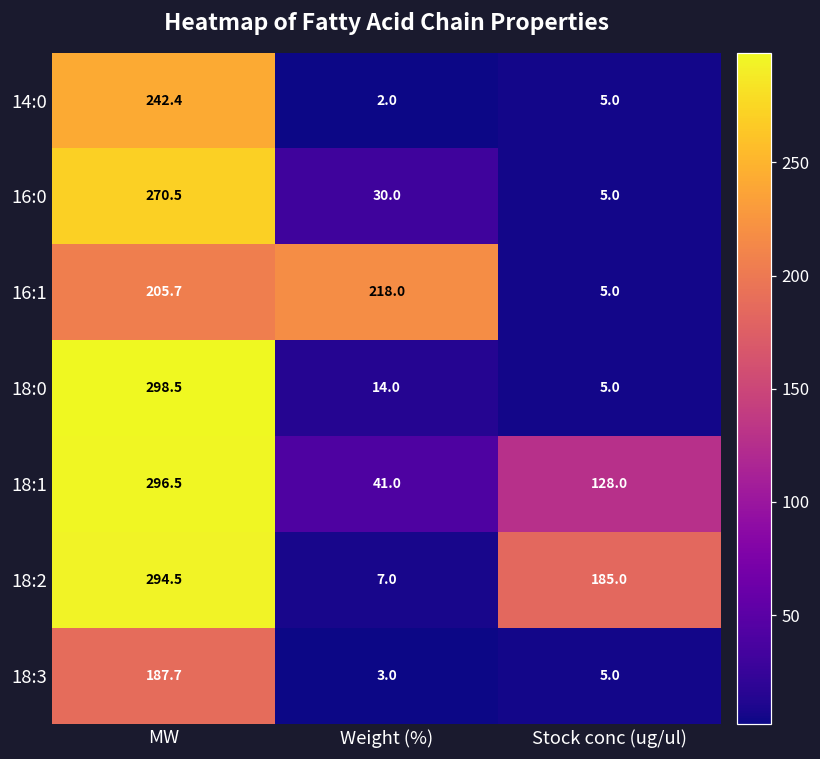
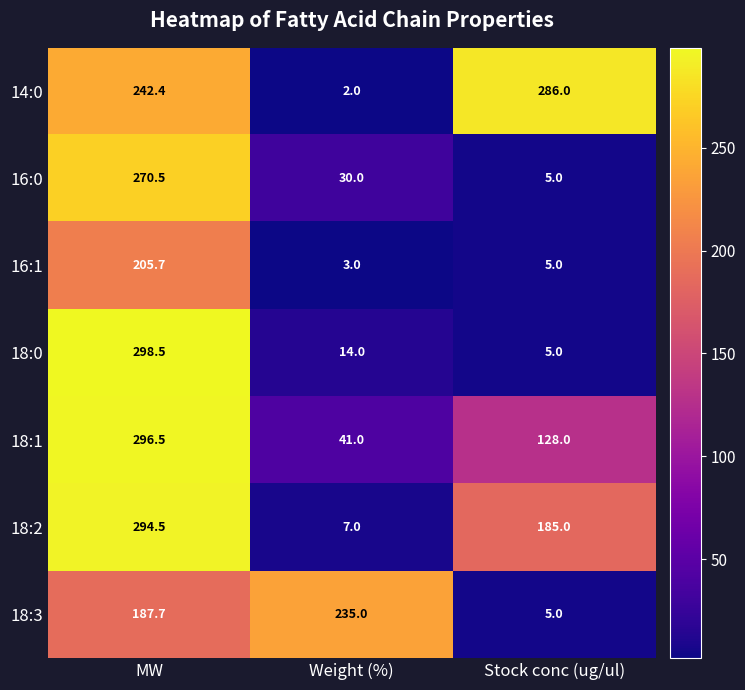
  {
    "14:0": {
      "MW": 242.4,
      "Weight (%)": 2.0,
-     "Stock conc (ug/ul)": 5.0
+     "Stock conc (ug/ul)": 286.0
    },
    "16:0": {
      "MW": 270.5,
      "Weight (%)": 30.0,
      "Stock conc (ug/ul)": 5.0
    },
    "16:1": {
      "MW": 205.7,
-     "Weight (%)": 218.0,
+     "Weight (%)": 3.0,
      "Stock conc (ug/ul)": 5.0
    },
    "18:0": {
      "MW": 298.5,
      "Weight (%)": 14.0,
      "Stock conc (ug/ul)": 5.0
    },
    "18:1": {
      "MW": 296.5,
      "Weight (%)": 41.0,
      "Stock conc (ug/ul)": 128.0
    },
    "18:2": {
      "MW": 294.5,
      "Weight (%)": 7.0,
      "Stock conc (ug/ul)": 185.0
    },
    "18:3": {
      "MW": 187.7,
-     "Weight (%)": 3.0,
+     "Weight (%)": 235.0,
      "Stock conc (ug/ul)": 5.0
    }
  }
